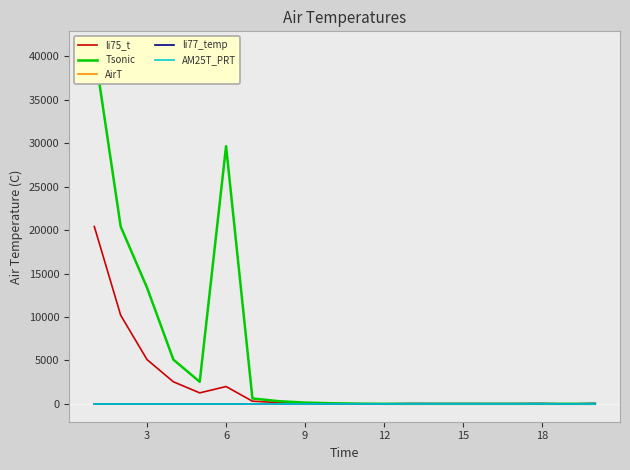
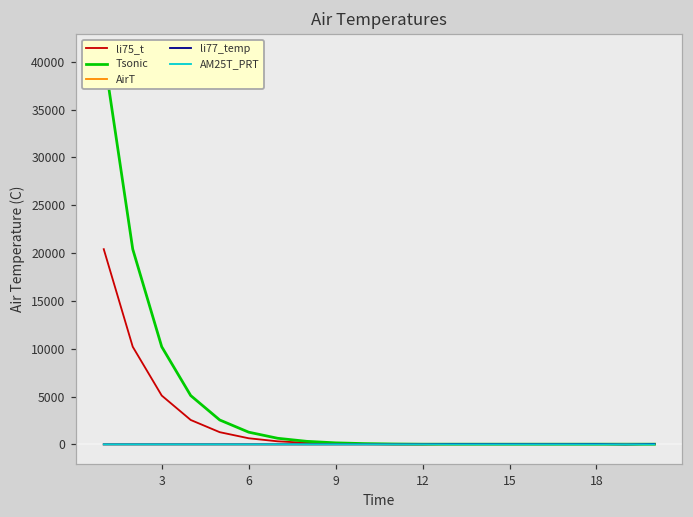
  {
    "li75_t": {
      "3": 5000,
-     "6": 2000
+     "6": 1000
    },
    "Tsonic": {
-     "3": 13000,
-     "6": 30000
+     "3": 10000,
+     "6": 1000
    },
    "AM25T_PRT": {
      "3": 0,
      "6": 0
    }
  }
